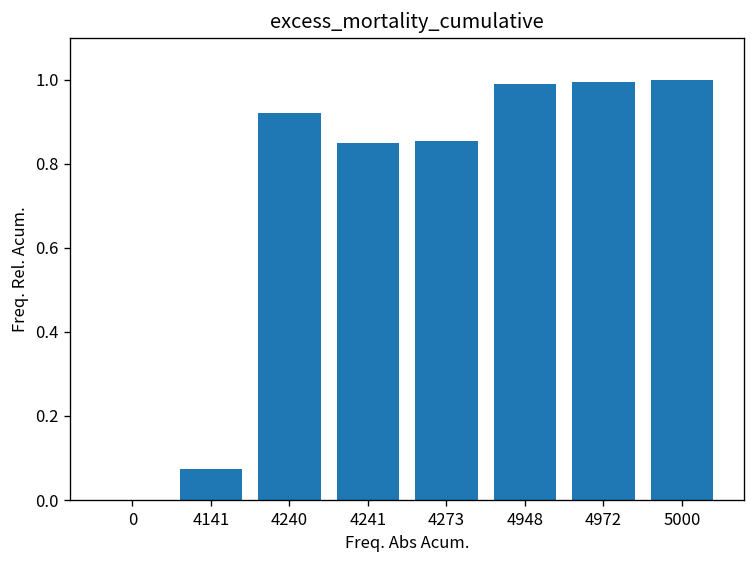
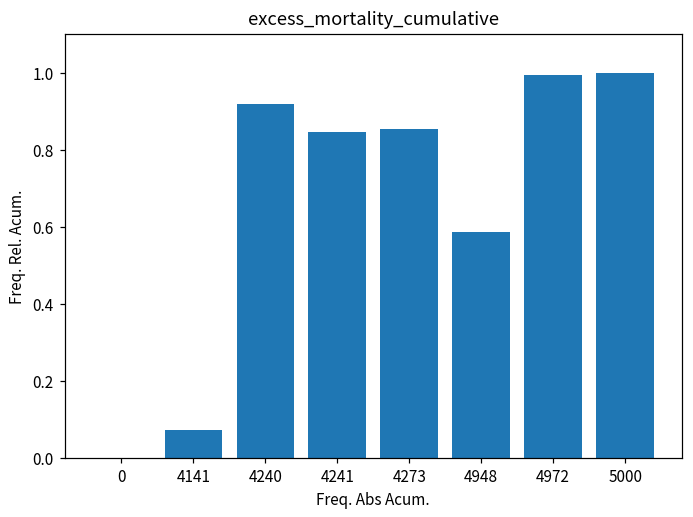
  {
    "0": 0.00,
    "4141": 0.07,
    "4240": 0.92,
    "4241": 0.85,
    "4273": 0.85,
-   "4948": 0.99,
+   "4948": 0.59,
    "4972": 0.99,
    "5000": 1.00
  }
